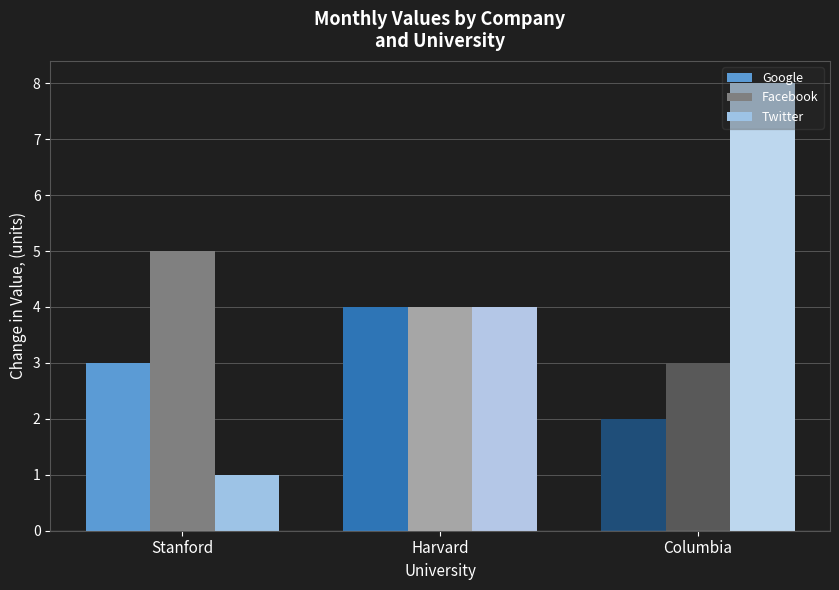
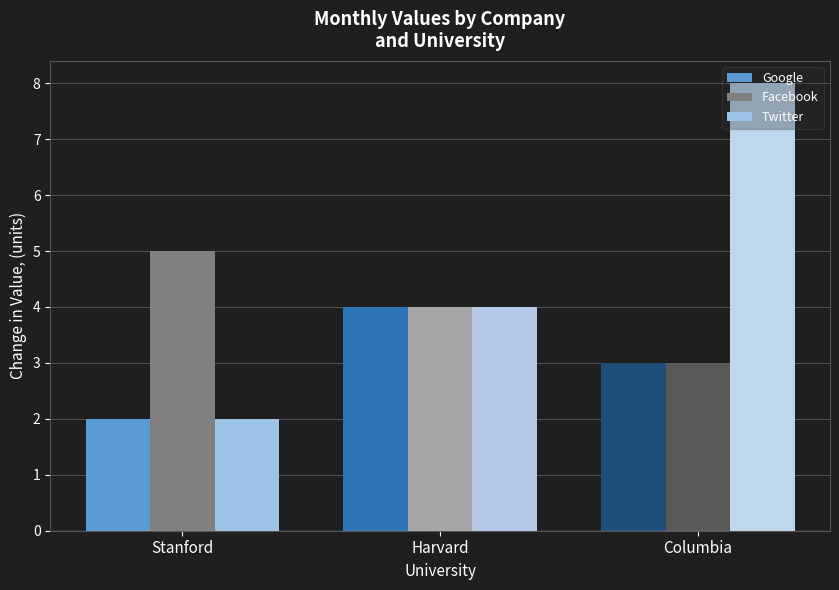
  {
    "Google": {
-     "Stanford": 3,
+     "Stanford": 2,
      "Harvard": 4,
-     "Columbia": 2
+     "Columbia": 3
    },
    "Facebook": {
      "Stanford": 5,
      "Harvard": 4,
      "Columbia": 3
    },
    "Twitter": {
-     "Stanford": 1,
+     "Stanford": 2,
      "Harvard": 4
    }
  }
